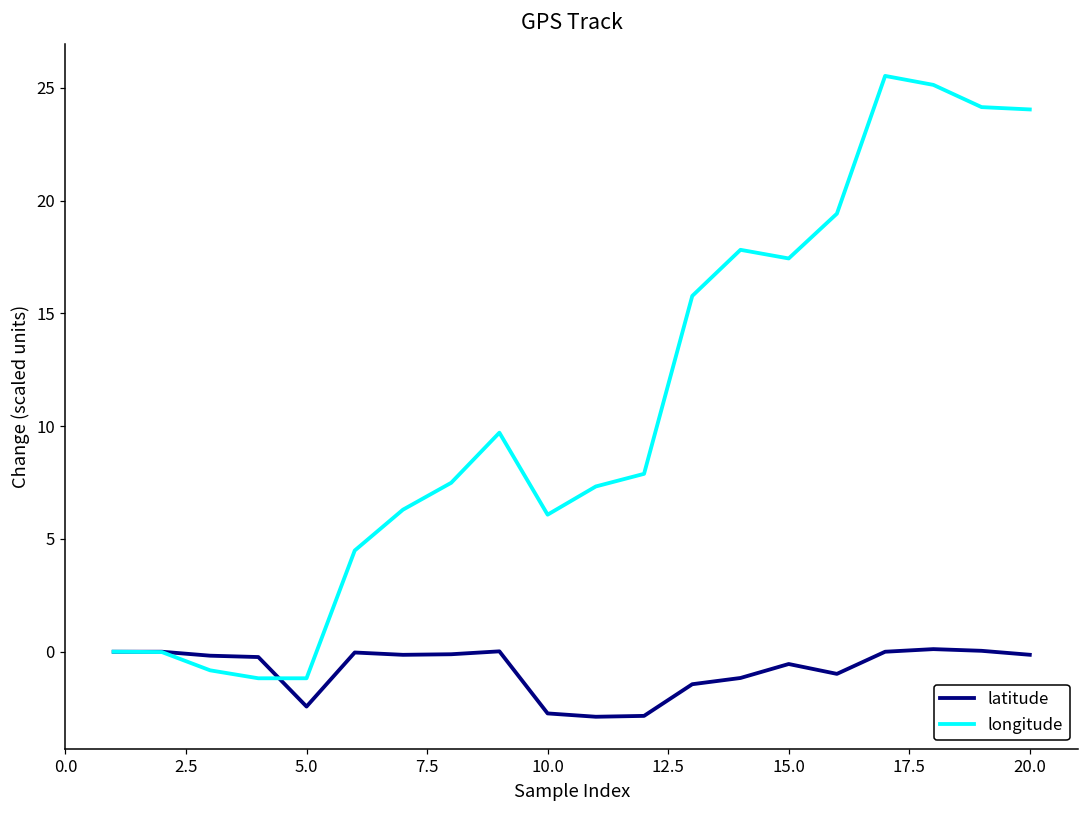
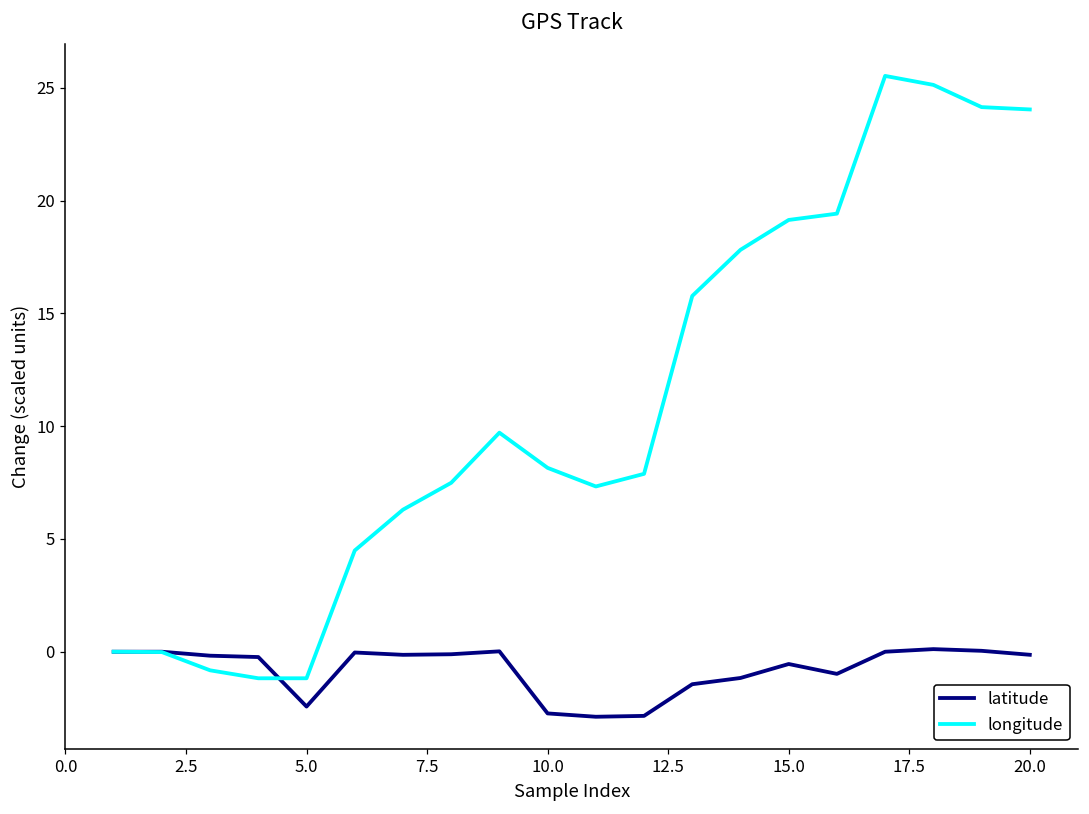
  {
    "latitude": {
      "5.0": -2.4,
      "10.0": -2.7,
      "15.0": -0.5,
      "20.0": -0.1
    },
    "longitude": {
      "5.0": -1.2,
-     "10.0": 6.1,
-     "15.0": 17.4,
+     "10.0": 8.2,
+     "15.0": 19.1,
      "20.0": 24.0
    }
  }
